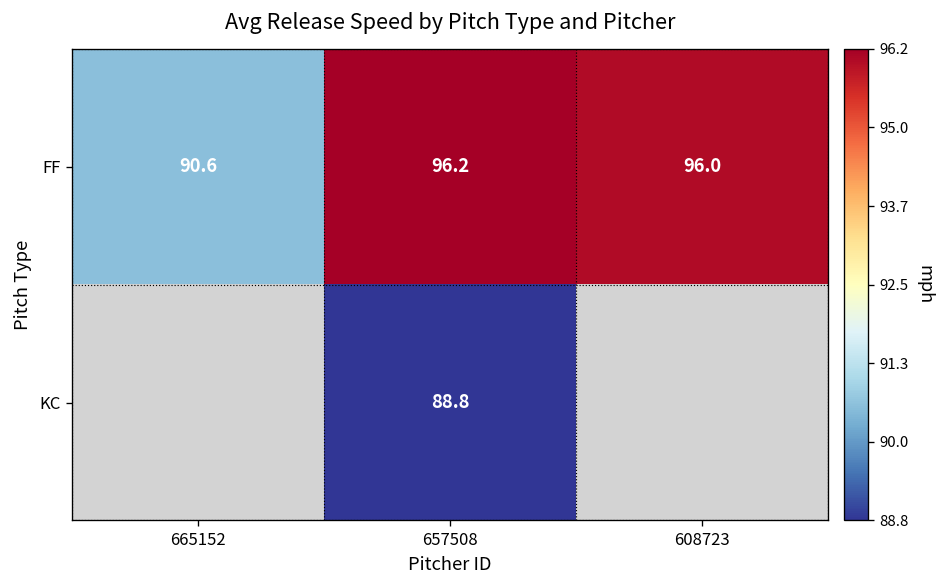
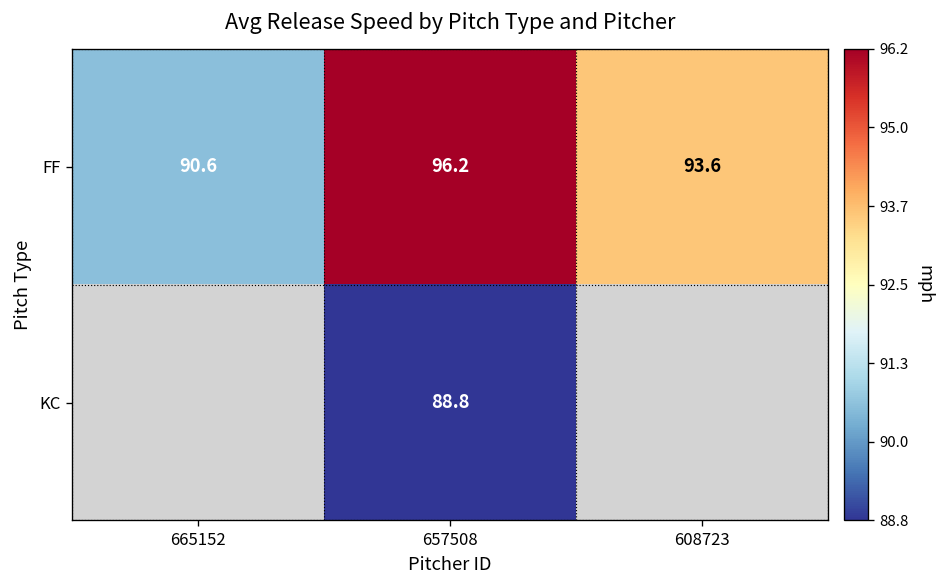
  {
    "FF": {
      "665152": 90.6,
      "657508": 96.2,
-     "608723": 96.0
+     "608723": 93.6
    },
    "KC": {
      "657508": 88.8
    }
  }
